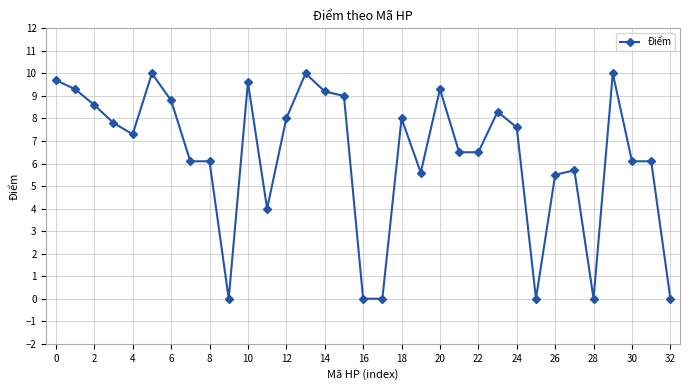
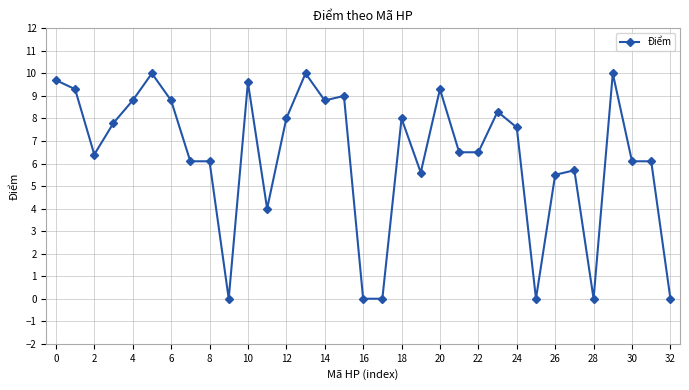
  {
    "0": 9.7,
-   "2": 8.6,
-   "4": 7.3,
+   "2": 6.4,
+   "4": 8.8,
    "6": 8.8,
    "8": 6.1,
    "10": 9.6,
    "12": 8.0,
-   "14": 9.2,
+   "14": 8.8,
    "16": 0.0,
    "18": 8.0,
    "20": 9.3,
    "22": 6.5,
    "24": 7.6,
    "26": 5.5,
    "28": 0.0,
    "30": 6.1,
    "32": 0.0
  }
